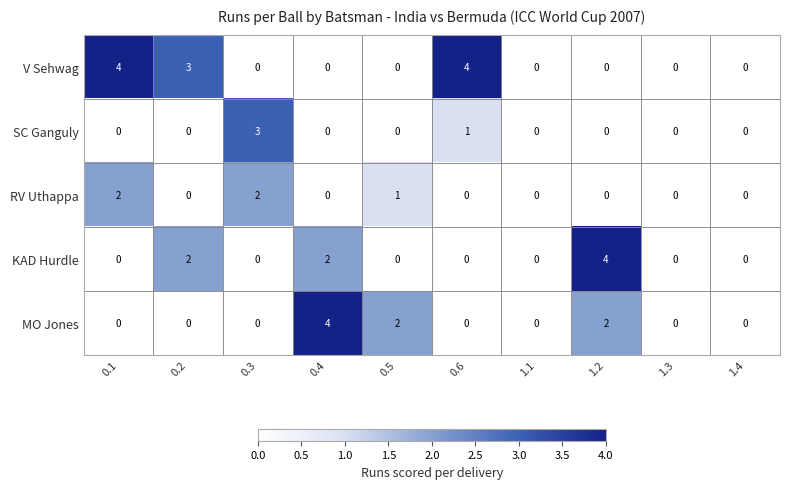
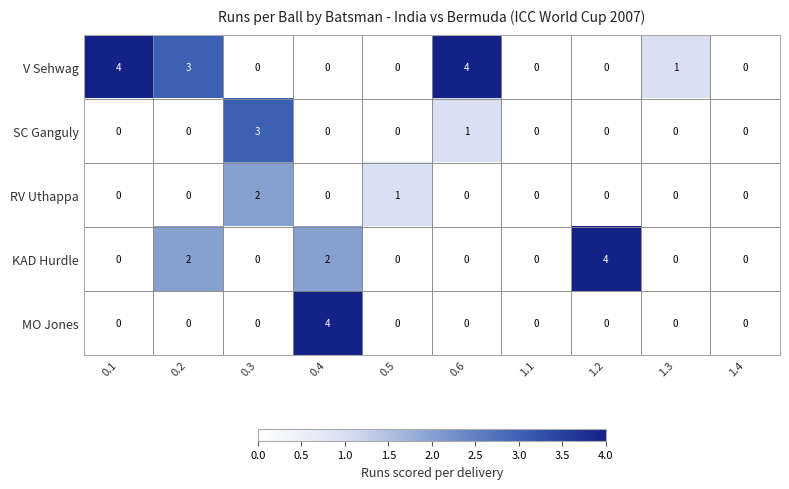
  {
    "V Sehwag": {
      "0.1": 4,
      "0.2": 3,
      "0.3": 0,
      "0.4": 0,
      "0.5": 0,
      "0.6": 4,
      "1.1": 0,
      "1.2": 0,
-     "1.3": 0,
+     "1.3": 1,
      "1.4": 0
    },
    "SC Ganguly": {
      "0.1": 0,
      "0.2": 0,
      "0.3": 3,
      "0.4": 0,
      "0.5": 0,
      "0.6": 1,
      "1.1": 0,
      "1.2": 0,
      "1.3": 0,
      "1.4": 0
    },
    "RV Uthappa": {
-     "0.1": 2,
+     "0.1": 0,
      "0.2": 0,
      "0.3": 2,
      "0.4": 0,
      "0.5": 1,
      "0.6": 0,
      "1.1": 0,
      "1.2": 0,
      "1.3": 0,
      "1.4": 0
    },
    "KAD Hurdle": {
      "0.1": 0,
      "0.2": 2,
      "0.3": 0,
      "0.4": 2,
      "0.5": 0,
      "0.6": 0,
      "1.1": 0,
      "1.2": 4,
      "1.3": 0,
      "1.4": 0
    },
    "MO Jones": {
      "0.1": 0,
      "0.2": 0,
      "0.3": 0,
      "0.4": 4,
-     "0.5": 2,
+     "0.5": 0,
      "0.6": 0,
      "1.1": 0,
-     "1.2": 2,
+     "1.2": 0,
      "1.3": 0,
      "1.4": 0
    }
  }
